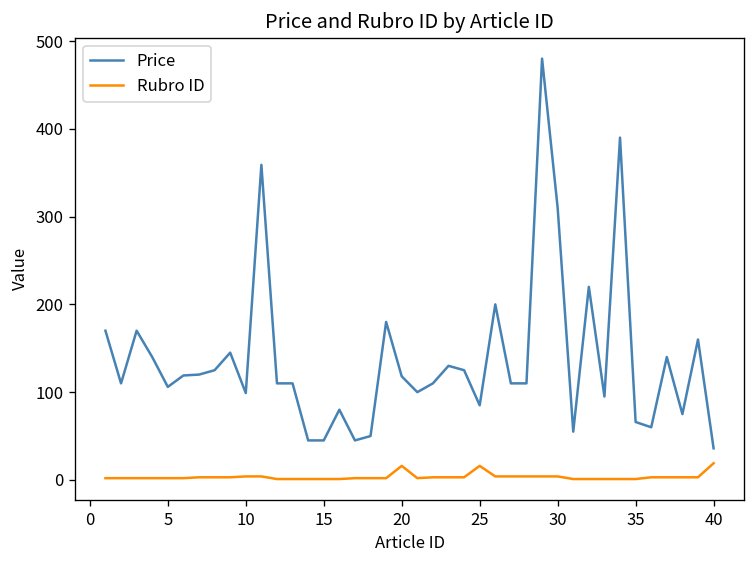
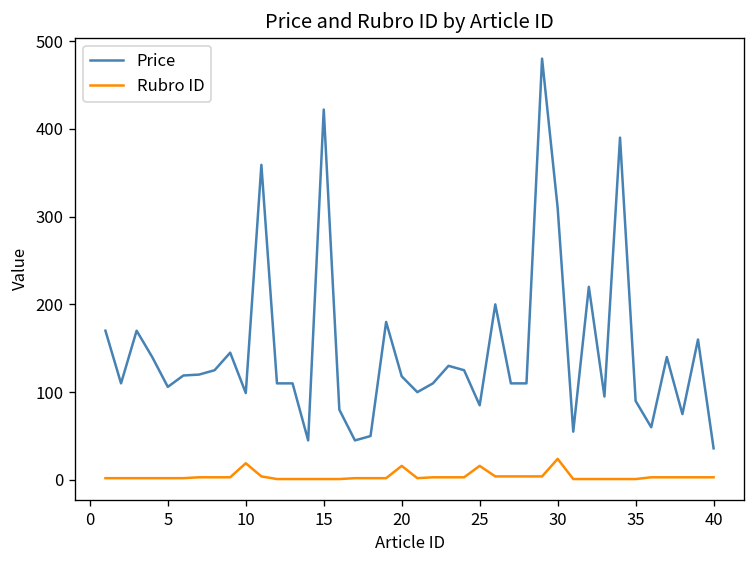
  {
    "Price": {
      "5": 110,
      "10": 100,
-     "15": 50,
+     "15": 420,
      "20": 120,
      "25": 90,
      "30": 310,
-     "35": 70,
+     "35": 90,
      "40": 40
    },
    "Rubro ID": {
      "5": 0,
-     "10": 0,
+     "10": 20,
      "15": 0,
      "20": 20,
      "25": 20,
-     "30": 0,
+     "30": 20,
      "35": 0,
-     "40": 20
+     "40": 0
    }
  }
